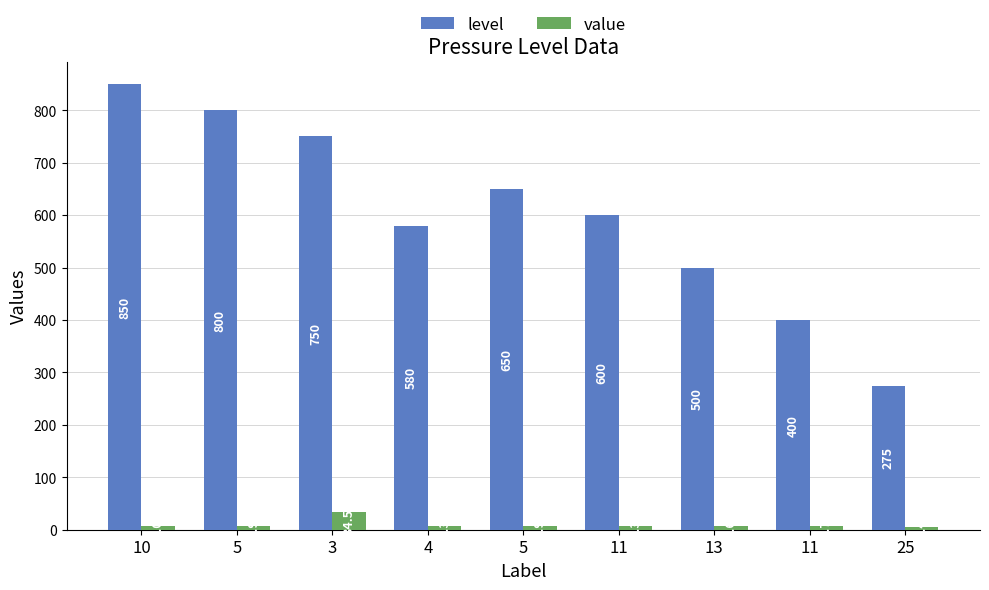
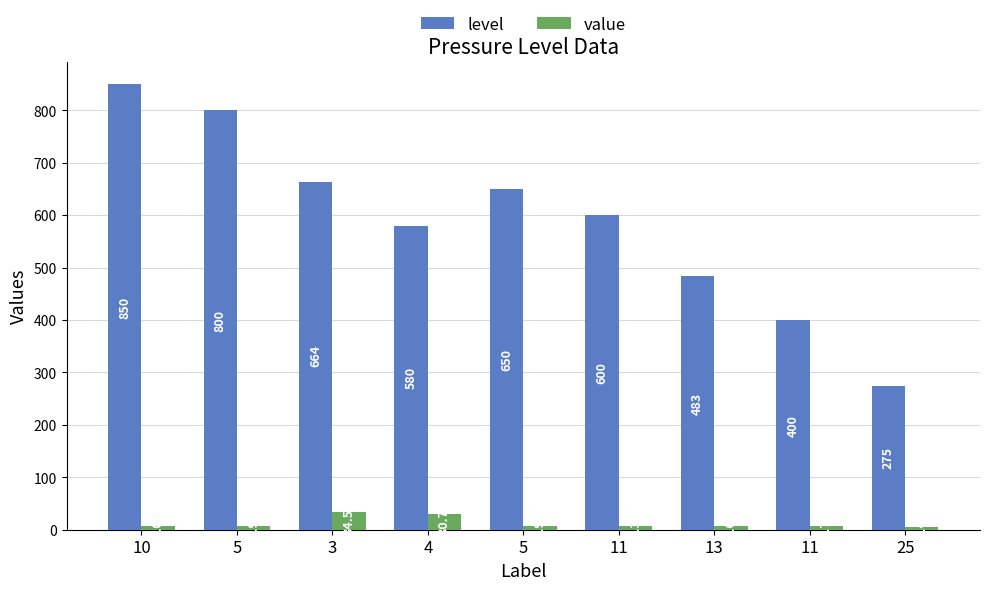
  {
    "level": {
      "10": 850,
-     "3": 750,
+     "3": 664,
      "4": 580,
-     "13": 500,
+     "13": 483,
      "25": 275
    },
    "value": {
      "10": 10,
-     "4": 10,
+     "4": 30,
      "13": 10,
      "25": 10
    }
  }
